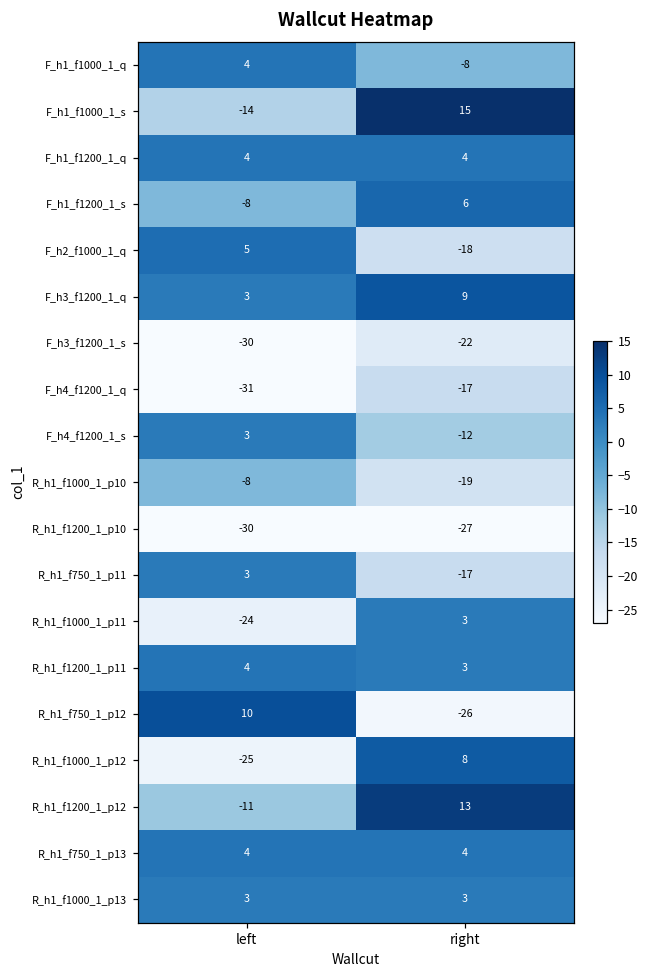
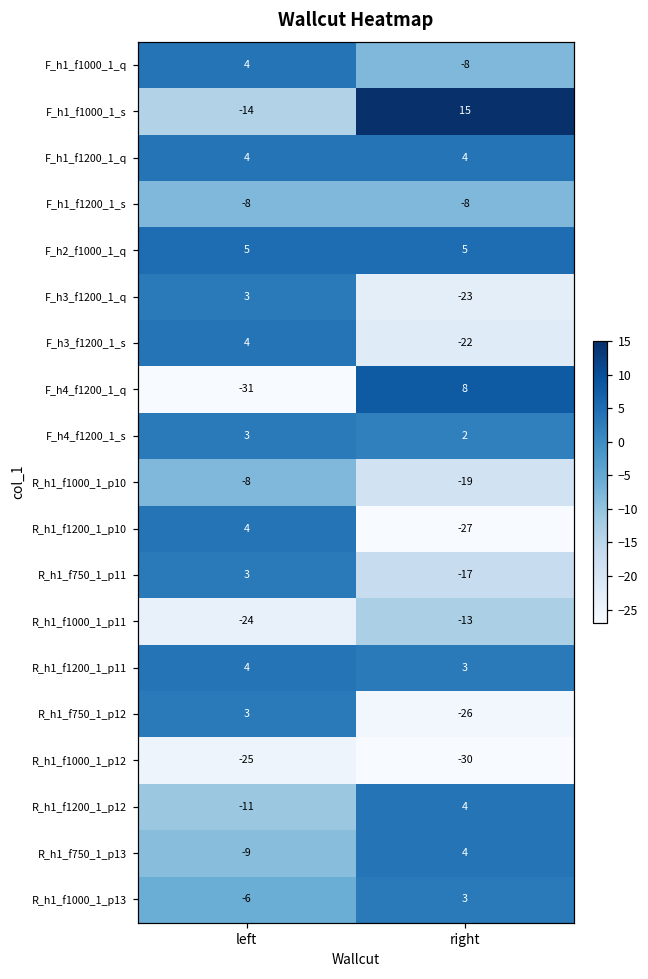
  {
    "F_h1_f1000_1_q": {
      "left": 4,
      "right": -8
    },
    "F_h1_f1000_1_s": {
      "left": -14,
      "right": 15
    },
    "F_h1_f1200_1_q": {
      "left": 4,
      "right": 4
    },
    "F_h1_f1200_1_s": {
      "left": -8,
-     "right": 6
+     "right": -8
    },
    "F_h2_f1000_1_q": {
      "left": 5,
-     "right": -18
+     "right": 5
    },
    "F_h3_f1200_1_q": {
      "left": 3,
-     "right": 9
+     "right": -23
    },
    "F_h3_f1200_1_s": {
-     "left": -30,
+     "left": 4,
      "right": -22
    },
    "F_h4_f1200_1_q": {
      "left": -31,
-     "right": -17
+     "right": 8
    },
    "F_h4_f1200_1_s": {
      "left": 3,
-     "right": -12
+     "right": 2
    },
    "R_h1_f1000_1_p10": {
      "left": -8,
      "right": -19
    },
    "R_h1_f1200_1_p10": {
-     "left": -30,
+     "left": 4,
      "right": -27
    },
    "R_h1_f750_1_p11": {
      "left": 3,
      "right": -17
    },
    "R_h1_f1000_1_p11": {
      "left": -24,
-     "right": 3
+     "right": -13
    },
    "R_h1_f1200_1_p11": {
      "left": 4,
      "right": 3
    },
    "R_h1_f750_1_p12": {
-     "left": 10,
+     "left": 3,
      "right": -26
    },
    "R_h1_f1000_1_p12": {
      "left": -25,
-     "right": 8
+     "right": -30
    },
    "R_h1_f1200_1_p12": {
      "left": -11,
-     "right": 13
+     "right": 4
    },
    "R_h1_f750_1_p13": {
-     "left": 4,
+     "left": -9,
      "right": 4
    },
    "R_h1_f1000_1_p13": {
-     "left": 3,
+     "left": -6,
      "right": 3
    }
  }
